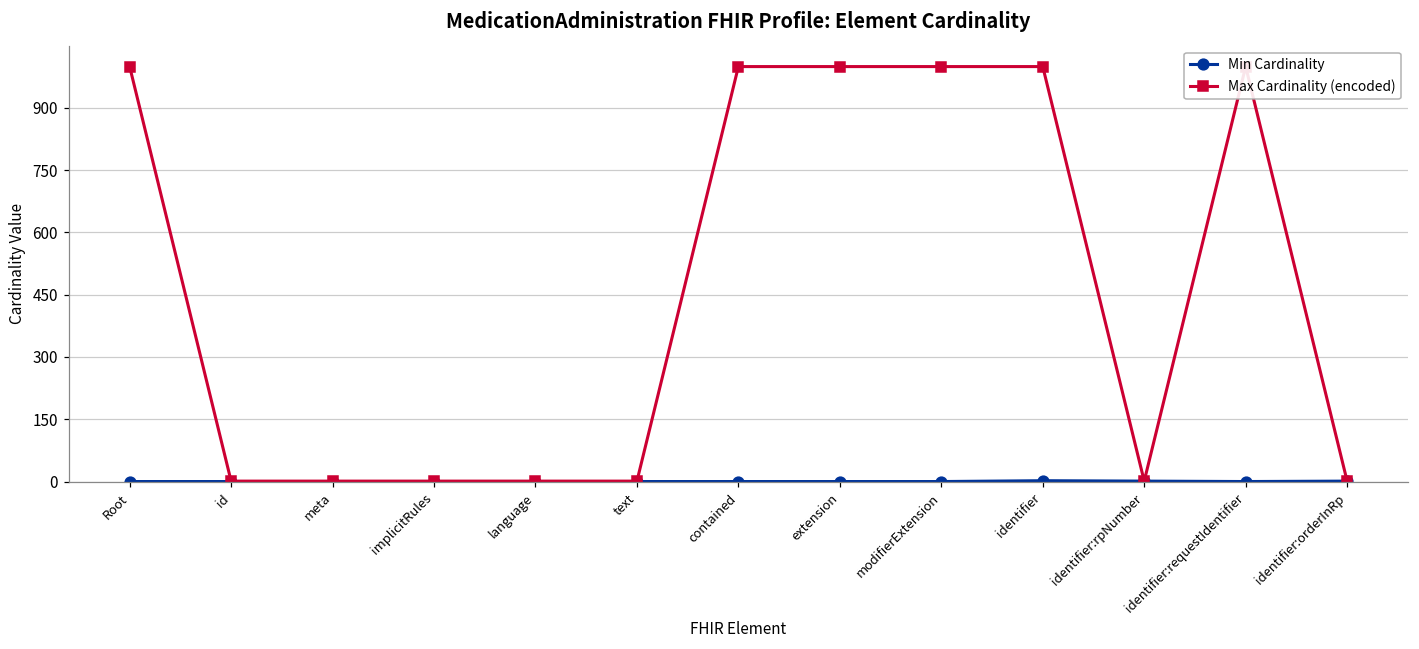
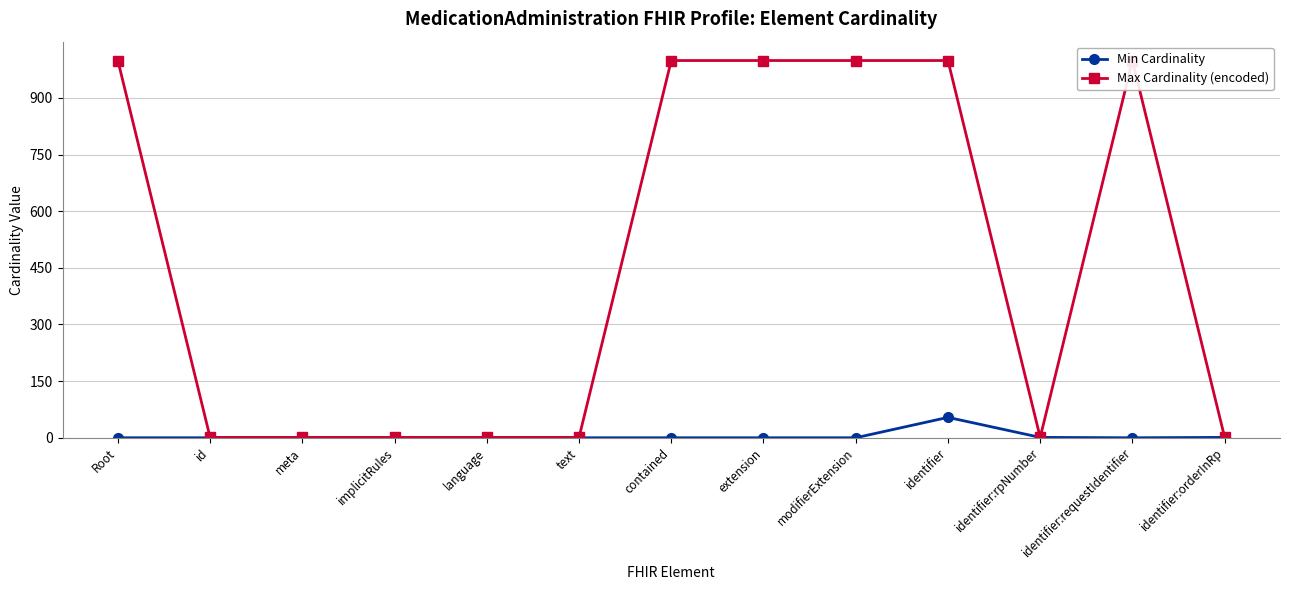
  {
    "Min Cardinality": {
      "Root": 0,
      "contained": 0,
      "extension": 0,
      "modifierExtension": 0,
-     "identifier": 0,
+     "identifier": 50,
      "identifier:requestIdentifier": 0
    },
    "Max Cardinality (encoded)": {
      "Root": 1000,
      "contained": 1000,
      "extension": 1000,
      "modifierExtension": 1000,
      "identifier": 1000
    }
  }
